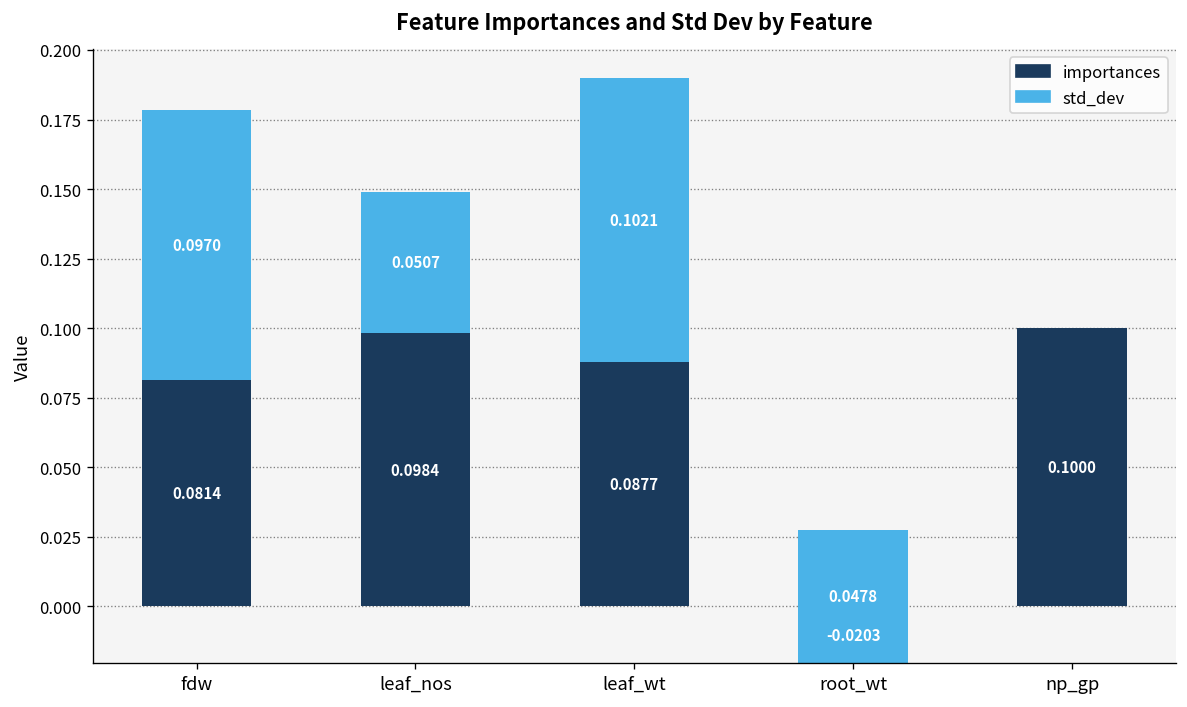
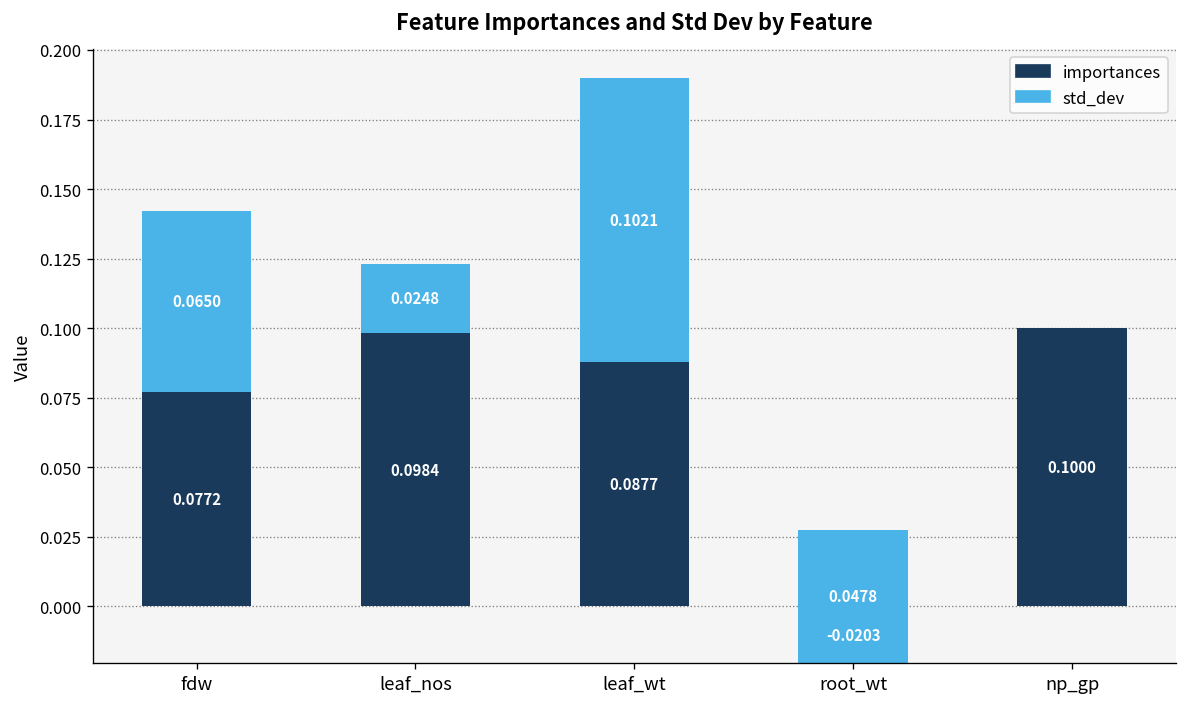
  {
    "importances": {
-     "fdw": 0.0814,
+     "fdw": 0.0772,
      "leaf_nos": 0.0984,
      "leaf_wt": 0.0877,
      "root_wt": -0.0203,
      "np_gp": 0.1000
    },
    "std_dev": {
-     "fdw": 0.0970,
-     "leaf_nos": 0.0507,
+     "fdw": 0.0650,
+     "leaf_nos": 0.0248,
      "leaf_wt": 0.1021,
      "root_wt": 0.0478
    }
  }
